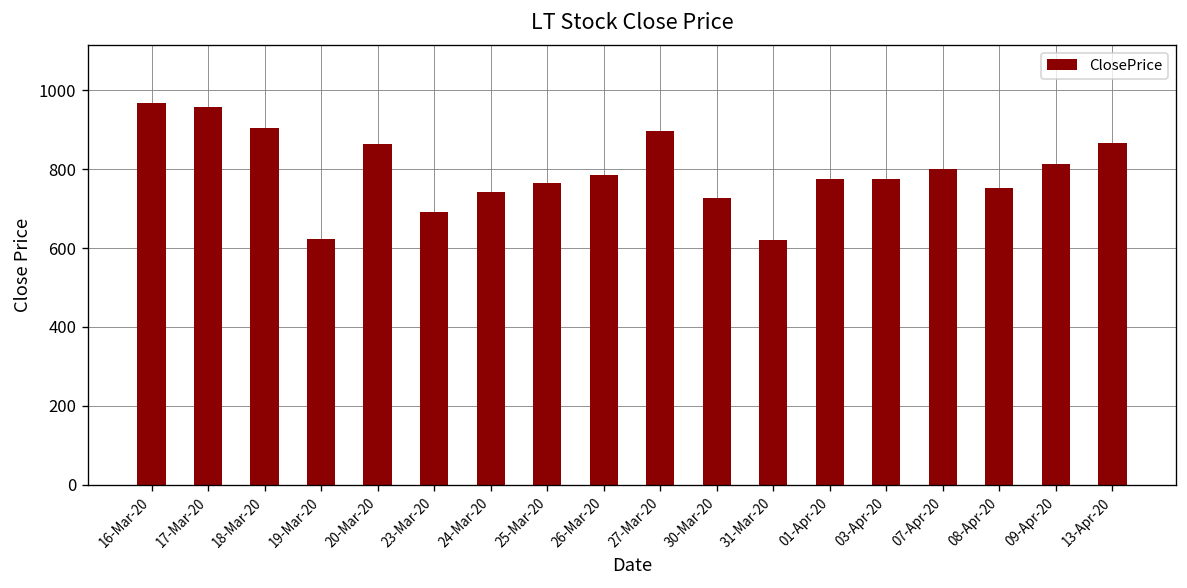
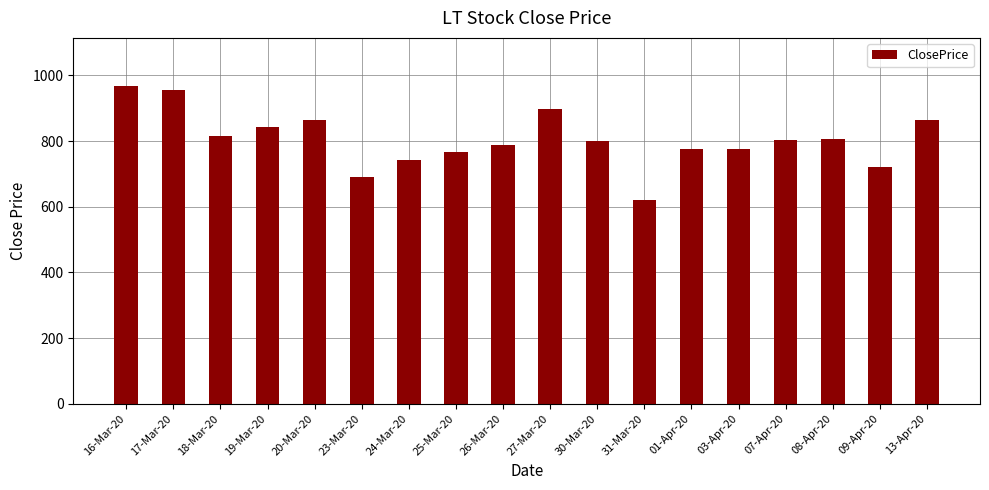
  {
    "16-Mar-20": 970,
    "17-Mar-20": 960,
-   "18-Mar-20": 900,
-   "19-Mar-20": 620,
+   "18-Mar-20": 820,
+   "19-Mar-20": 840,
    "20-Mar-20": 860,
    "23-Mar-20": 690,
    "24-Mar-20": 740,
    "25-Mar-20": 770,
    "26-Mar-20": 790,
    "27-Mar-20": 900,
-   "30-Mar-20": 730,
+   "30-Mar-20": 800,
    "31-Mar-20": 620,
    "01-Apr-20": 770,
    "03-Apr-20": 770,
    "07-Apr-20": 800,
-   "08-Apr-20": 750,
-   "09-Apr-20": 810,
+   "08-Apr-20": 810,
+   "09-Apr-20": 720,
    "13-Apr-20": 870
  }
